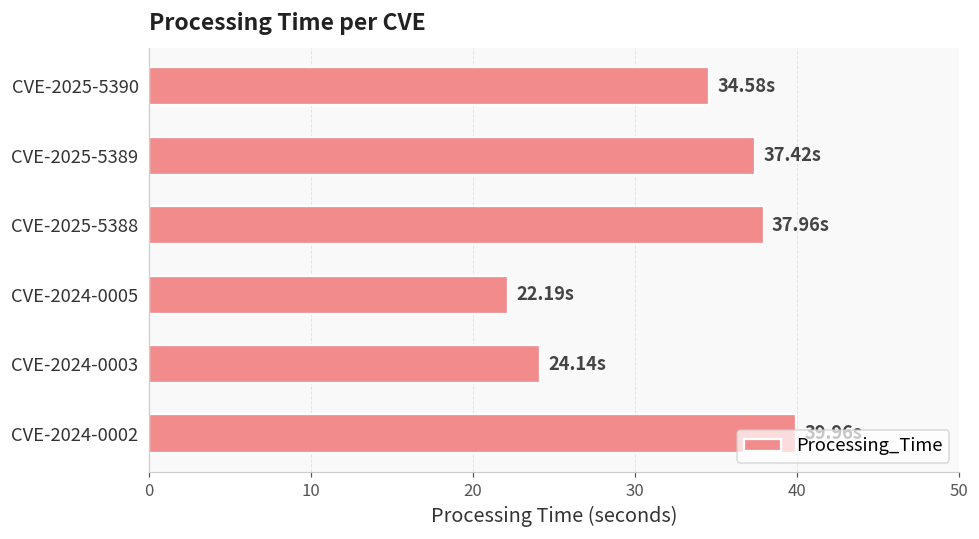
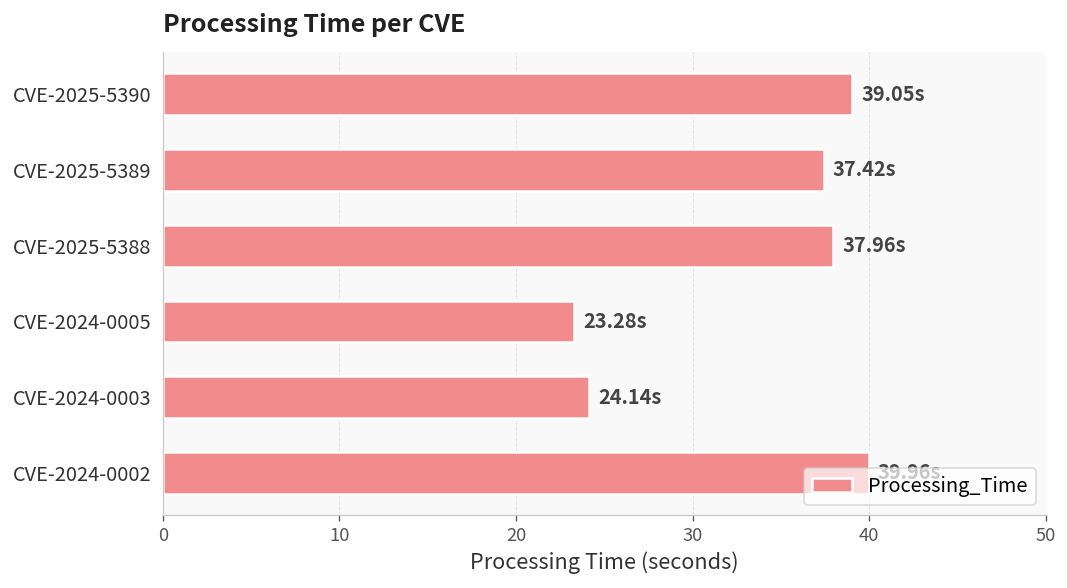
  {
-   "CVE-2025-5390": "34.58s",
+   "CVE-2025-5390": "39.05s",
    "CVE-2025-5389": "37.42s",
    "CVE-2025-5388": "37.96s",
-   "CVE-2024-0005": "22.19s",
+   "CVE-2024-0005": "23.28s",
    "CVE-2024-0003": "24.14s"
  }
